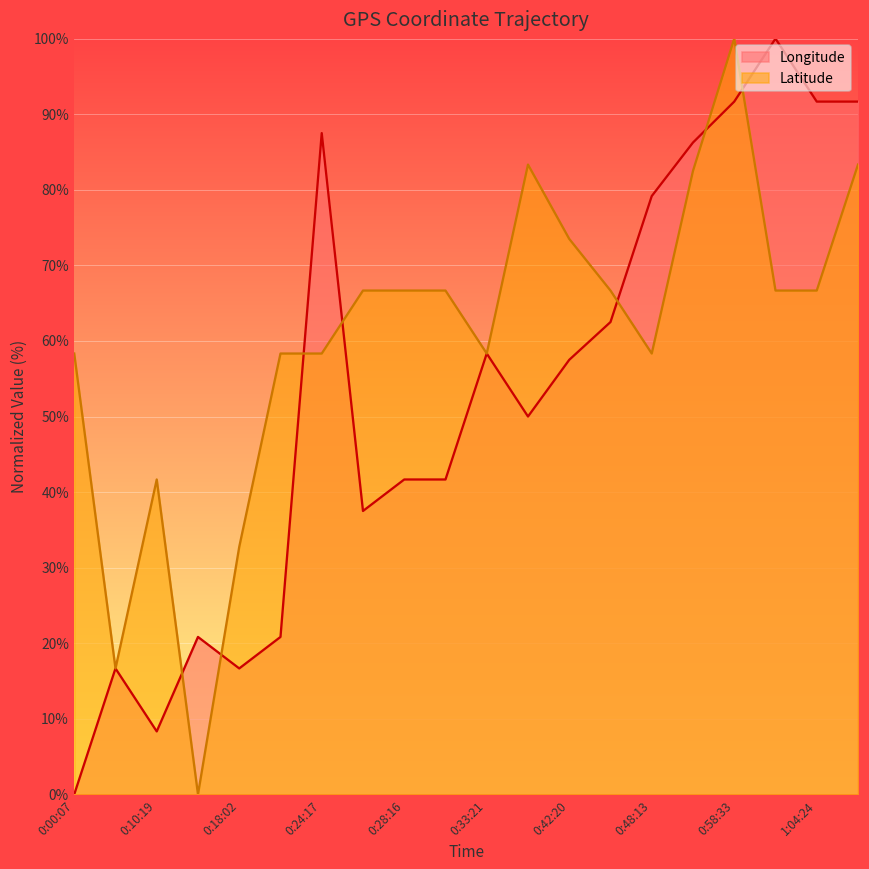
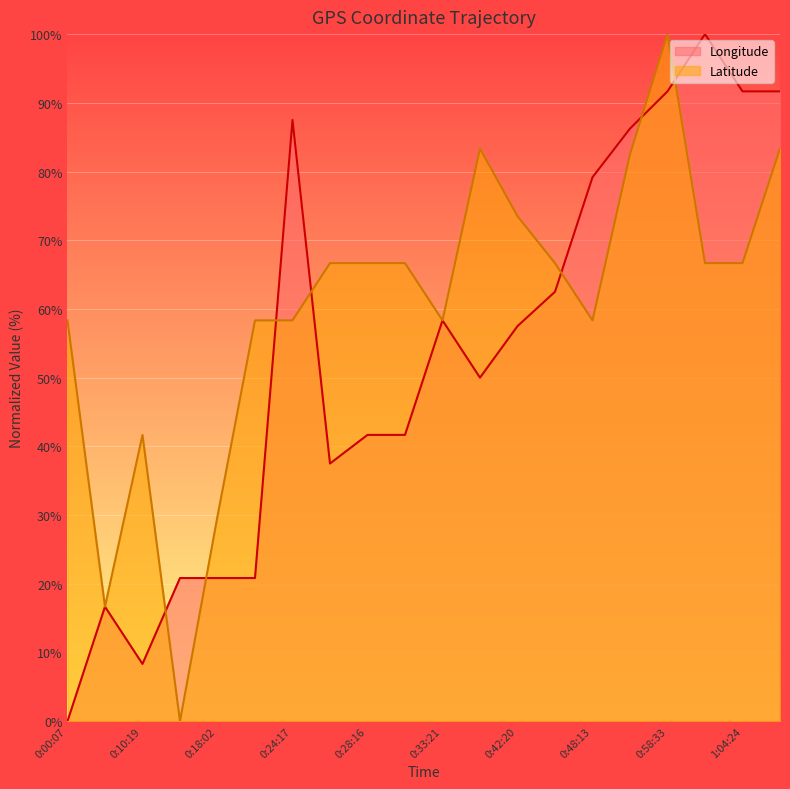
  {
    "Longitude": {
      "0:00:07": "0%",
      "0:10:19": "8%",
-     "0:18:02": "17%",
+     "0:18:02": "21%",
      "0:24:17": "87%",
      "0:28:16": "42%",
      "0:42:20": "57%",
      "0:48:13": "79%",
      "0:58:33": "92%",
      "1:04:24": "92%"
    },
    "Latitude": {
      "0:00:07": "58%",
      "0:10:19": "42%",
-     "0:18:02": "33%",
+     "0:18:02": "30%",
      "0:24:17": "58%",
      "0:28:16": "67%",
      "0:42:20": "74%",
      "0:48:13": "58%",
      "0:58:33": "100%",
      "1:04:24": "67%"
    }
  }
